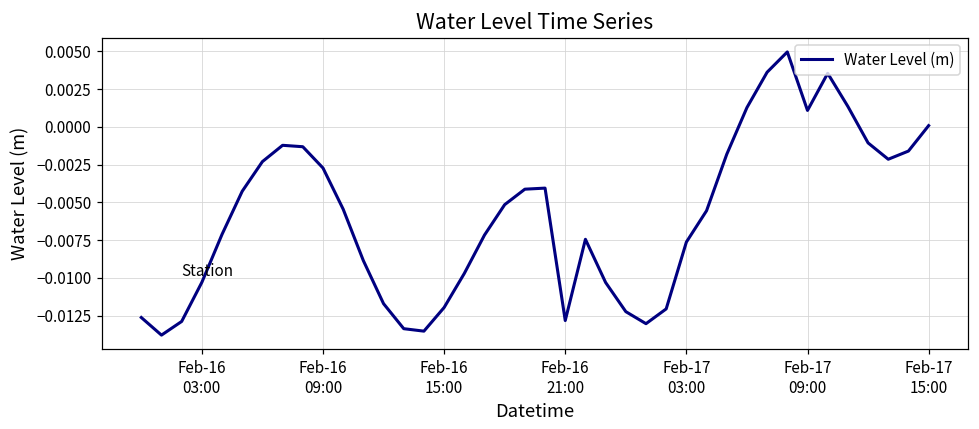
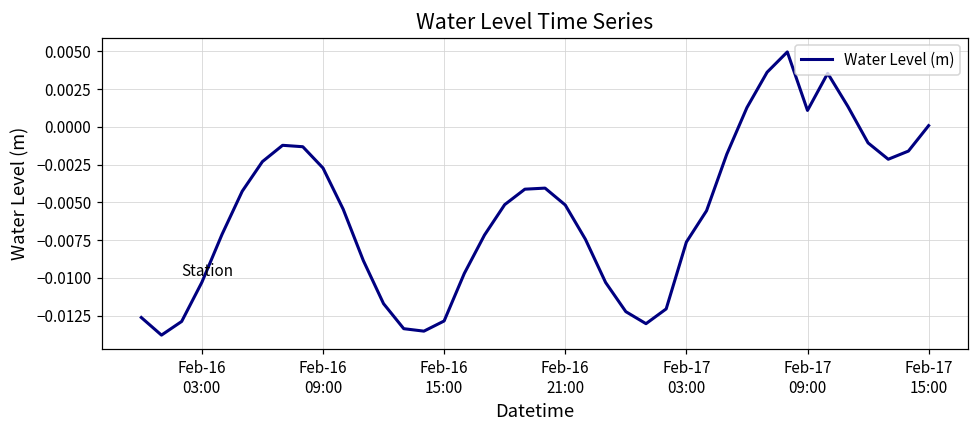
  {
    "Feb-16 03:00": -0.0103,
    "Feb-16 09:00": -0.0027,
-   "Feb-16 15:00": -0.0120,
-   "Feb-16 21:00": -0.0128,
+   "Feb-16 15:00": -0.0129,
+   "Feb-16 21:00": -0.0052,
    "Feb-17 03:00": -0.0076,
    "Feb-17 09:00": 0.0011,
    "Feb-17 15:00": 0.0001
  }
